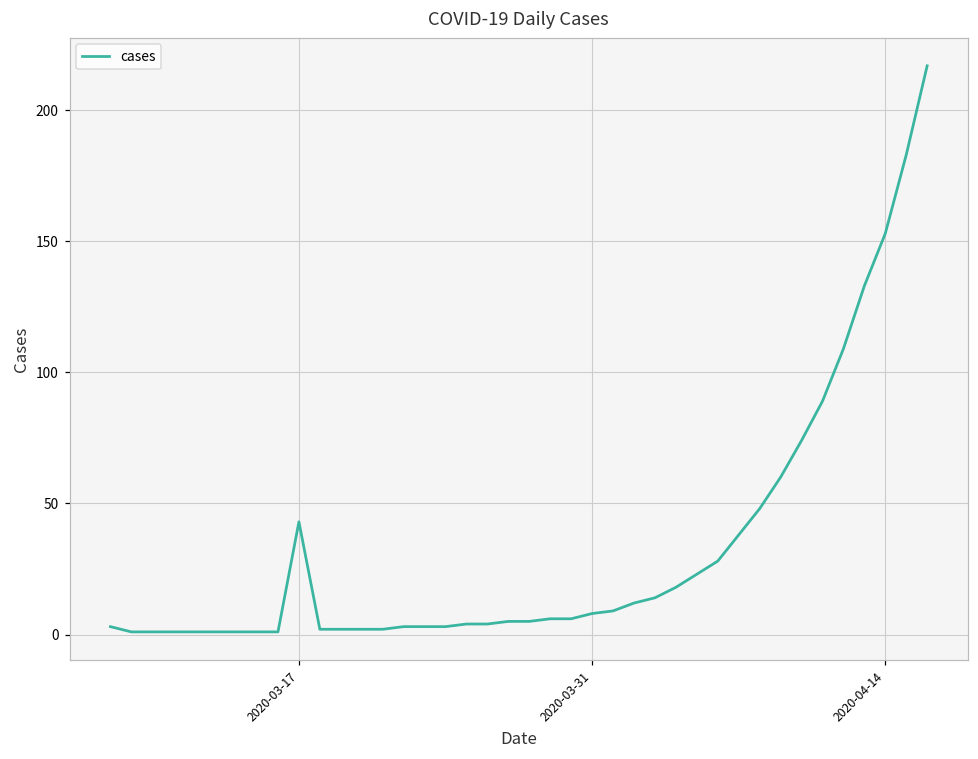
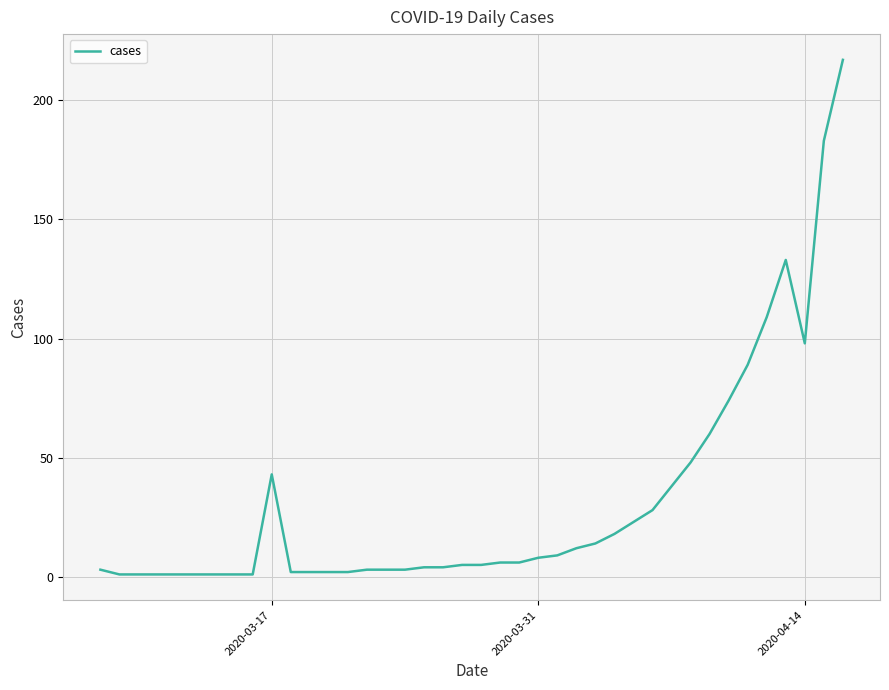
  {
    "2020-03-17": 43,
    "2020-03-31": 8,
-   "2020-04-14": 153
+   "2020-04-14": 98
  }
